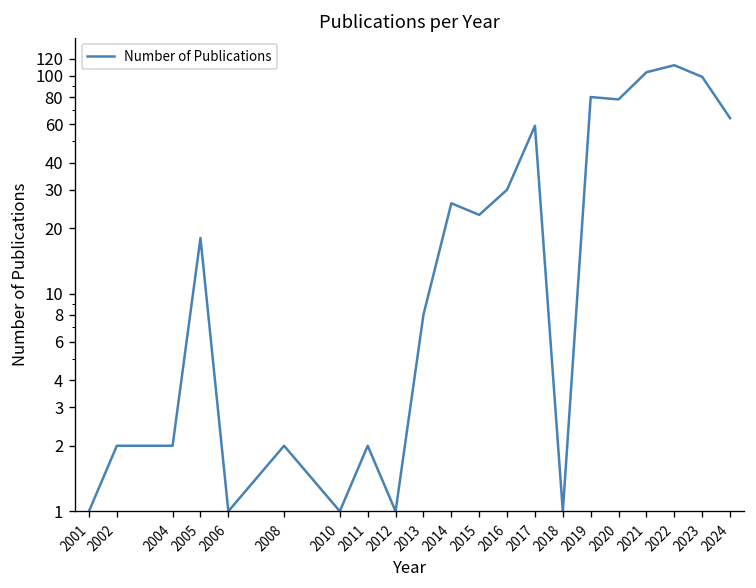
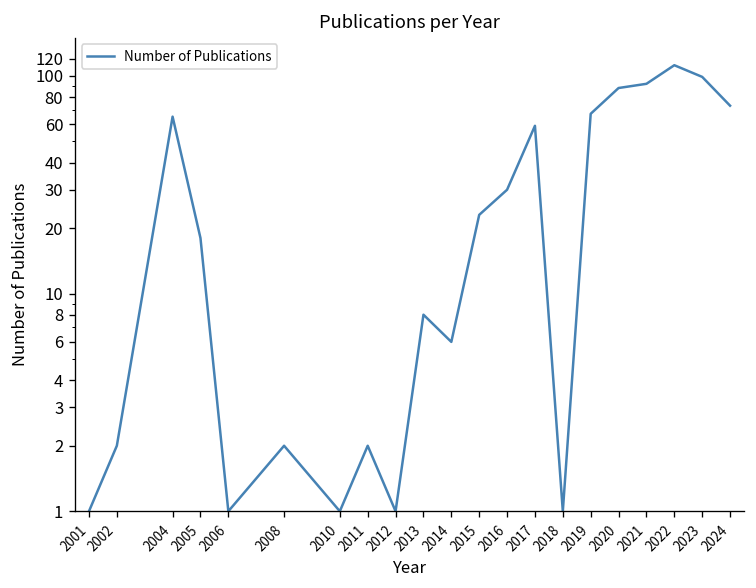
  {
    "2001": 1,
    "2002": 2,
-   "2004": 2,
+   "2004": 65,
    "2005": 18,
    "2006": 1,
    "2008": 2,
    "2010": 1,
    "2011": 2,
    "2012": 1,
    "2013": 8,
-   "2014": 26,
+   "2014": 6,
    "2015": 23,
    "2016": 30,
    "2017": 59,
    "2018": 1,
-   "2019": 80,
-   "2020": 78,
-   "2021": 100,
+   "2019": 67,
+   "2020": 90,
+   "2021": 90,
    "2022": 110,
    "2023": 100,
-   "2024": 64
+   "2024": 73
  }
